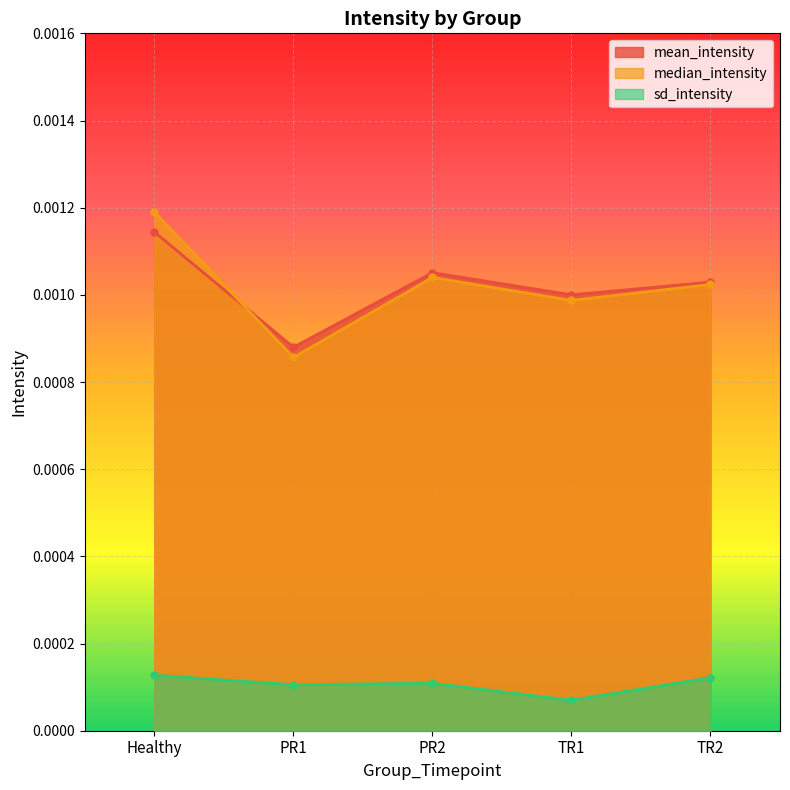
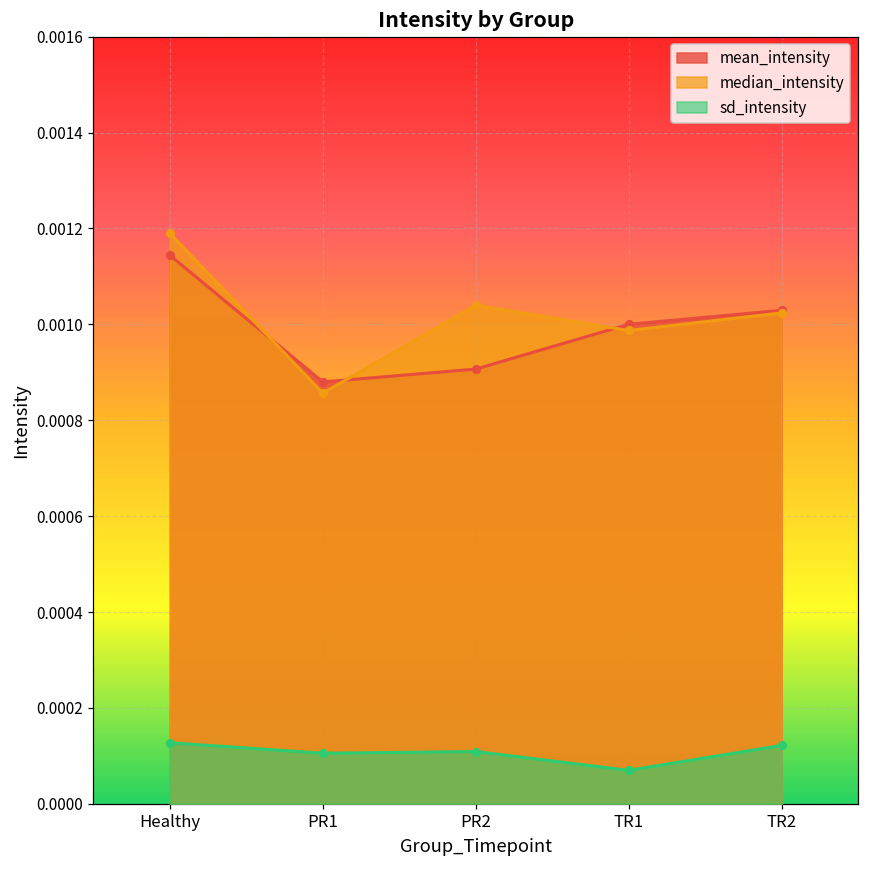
  {
    "mean_intensity": {
      "Healthy": 0.00114,
      "PR1": 0.00088,
-     "PR2": 0.00105,
+     "PR2": 0.00091,
      "TR1": 0.00100
    },
    "median_intensity": {
      "Healthy": 0.00119,
      "PR1": 0.00086,
      "PR2": 0.00104,
      "TR1": 0.00099
    },
    "sd_intensity": {
      "Healthy": 0.00013,
      "PR1": 0.00011,
      "PR2": 0.00011,
      "TR1": 0.00007,
      "TR2": 0.00012
    }
  }
